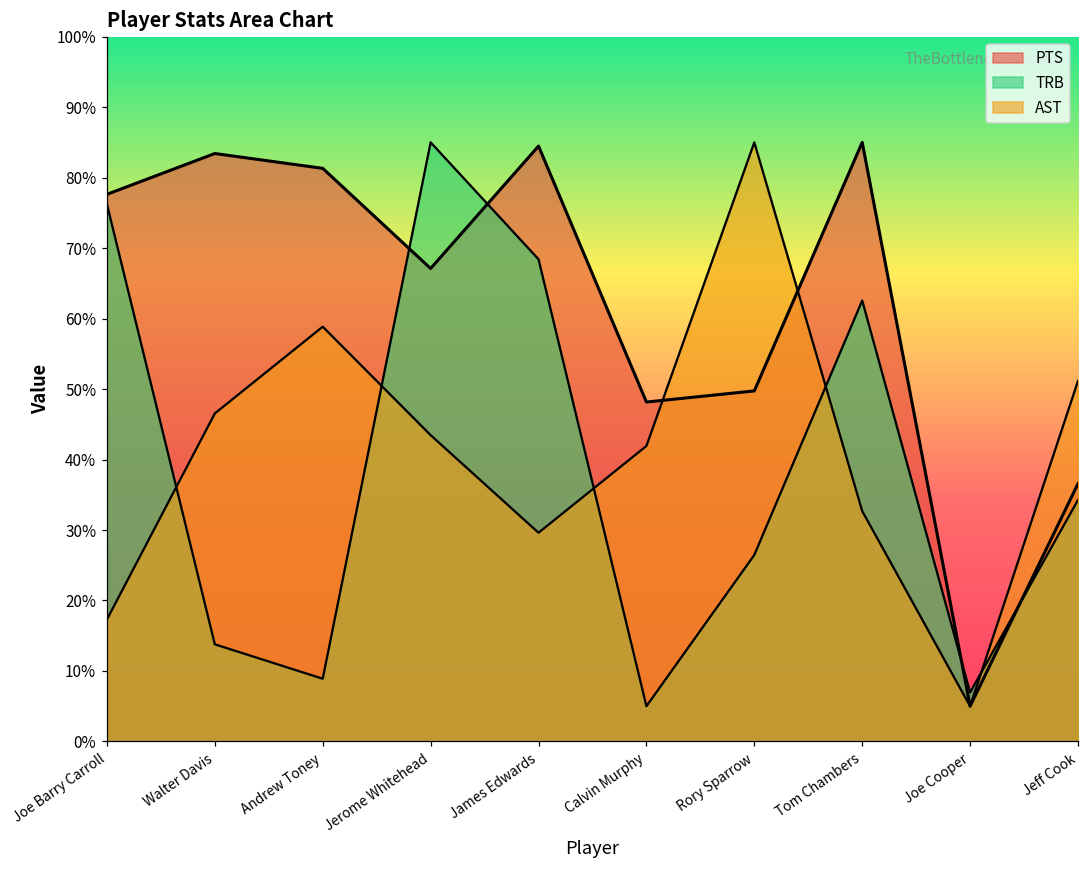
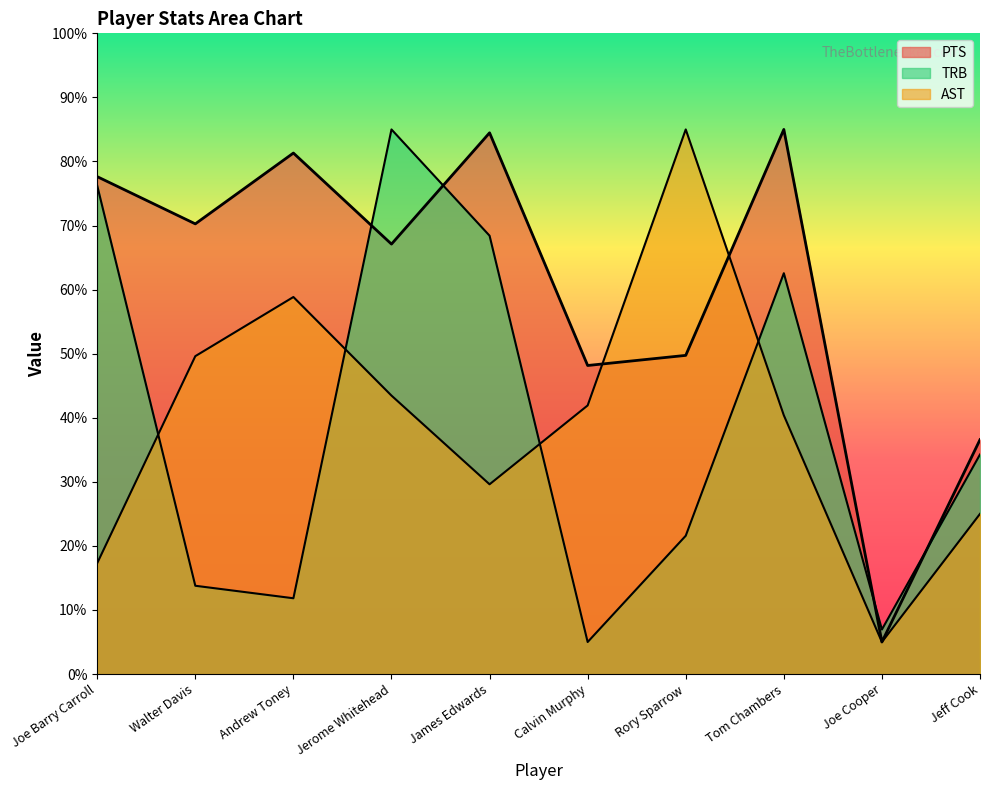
  {
    "PTS": {
      "Joe Barry Carroll": "78%",
-     "Walter Davis": "83%",
+     "Walter Davis": "70%",
      "Andrew Toney": "81%",
      "Jerome Whitehead": "67%",
      "James Edwards": "84%",
      "Calvin Murphy": "48%",
      "Rory Sparrow": "50%",
      "Tom Chambers": "85%",
      "Jeff Cook": "37%"
    },
    "TRB": {
      "Joe Barry Carroll": "76%",
      "Walter Davis": "14%",
-     "Andrew Toney": "9%",
+     "Andrew Toney": "12%",
      "Jerome Whitehead": "85%",
      "James Edwards": "68%",
      "Calvin Murphy": "5%",
-     "Rory Sparrow": "26%",
+     "Rory Sparrow": "22%",
      "Tom Chambers": "63%",
      "Joe Cooper": "7%",
      "Jeff Cook": "34%"
    },
    "AST": {
      "Joe Barry Carroll": "17%",
-     "Walter Davis": "47%",
+     "Walter Davis": "50%",
      "Andrew Toney": "59%",
      "Jerome Whitehead": "43%",
      "James Edwards": "30%",
      "Calvin Murphy": "42%",
      "Rory Sparrow": "85%",
-     "Tom Chambers": "33%",
-     "Jeff Cook": "51%"
+     "Tom Chambers": "40%",
+     "Jeff Cook": "25%"
    }
  }
